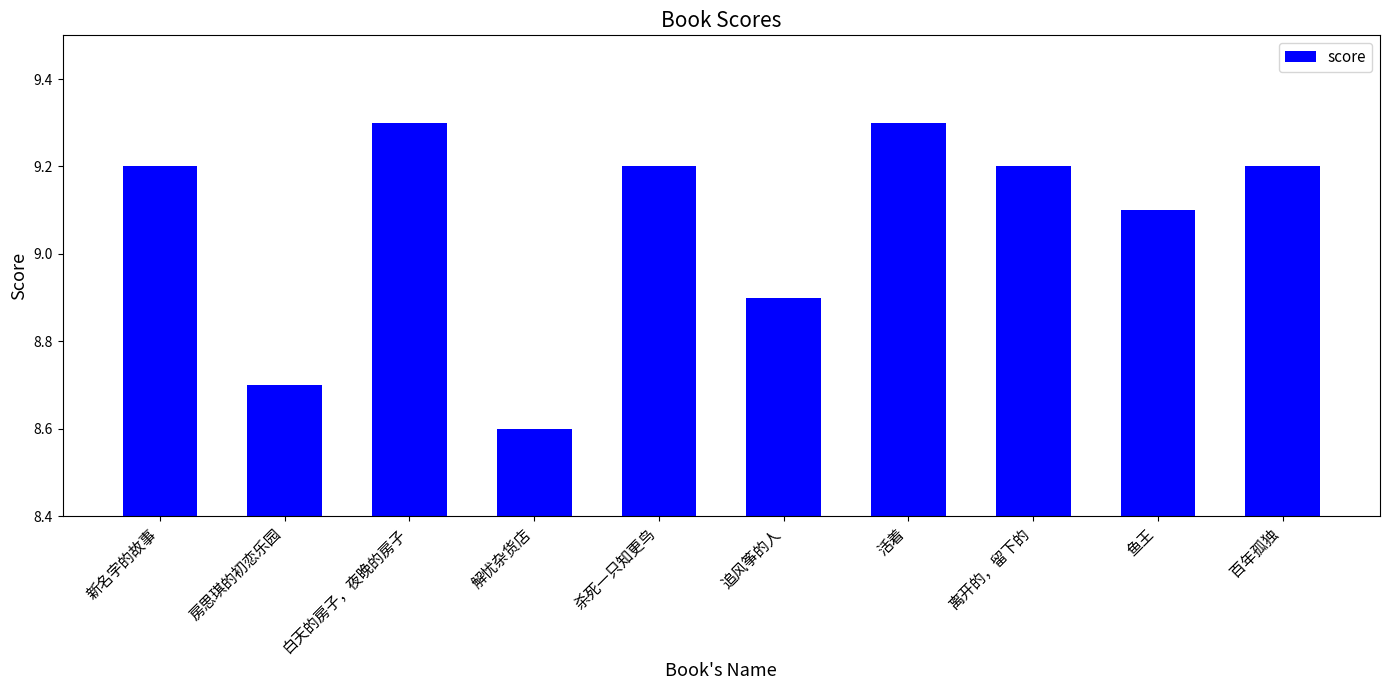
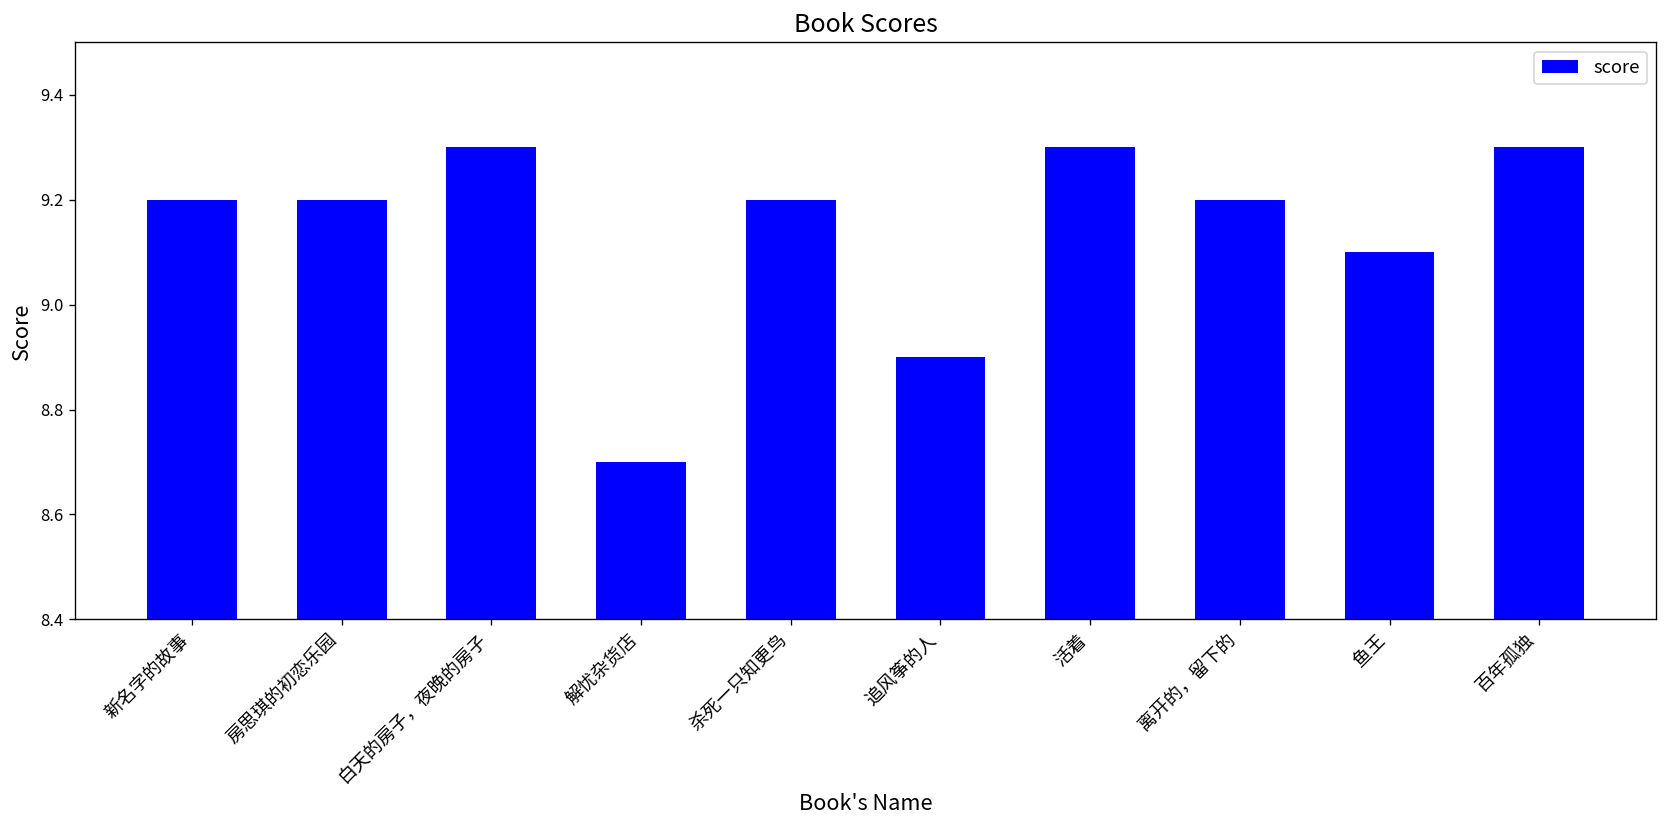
  {
    "新名字的故事": 9.2,
-   "房思琪的初恋乐园": 8.7,
+   "房思琪的初恋乐园": 9.2,
    "白天的房子，夜晚的房子": 9.3,
-   "解忧杂货店": 8.6,
+   "解忧杂货店": 8.7,
    "杀死一只知更鸟": 9.2,
    "追风筝的人": 8.9,
    "活着": 9.3,
    "离开的，留下的": 9.2,
    "鱼王": 9.1,
-   "百年孤独": 9.2
+   "百年孤独": 9.3
  }
